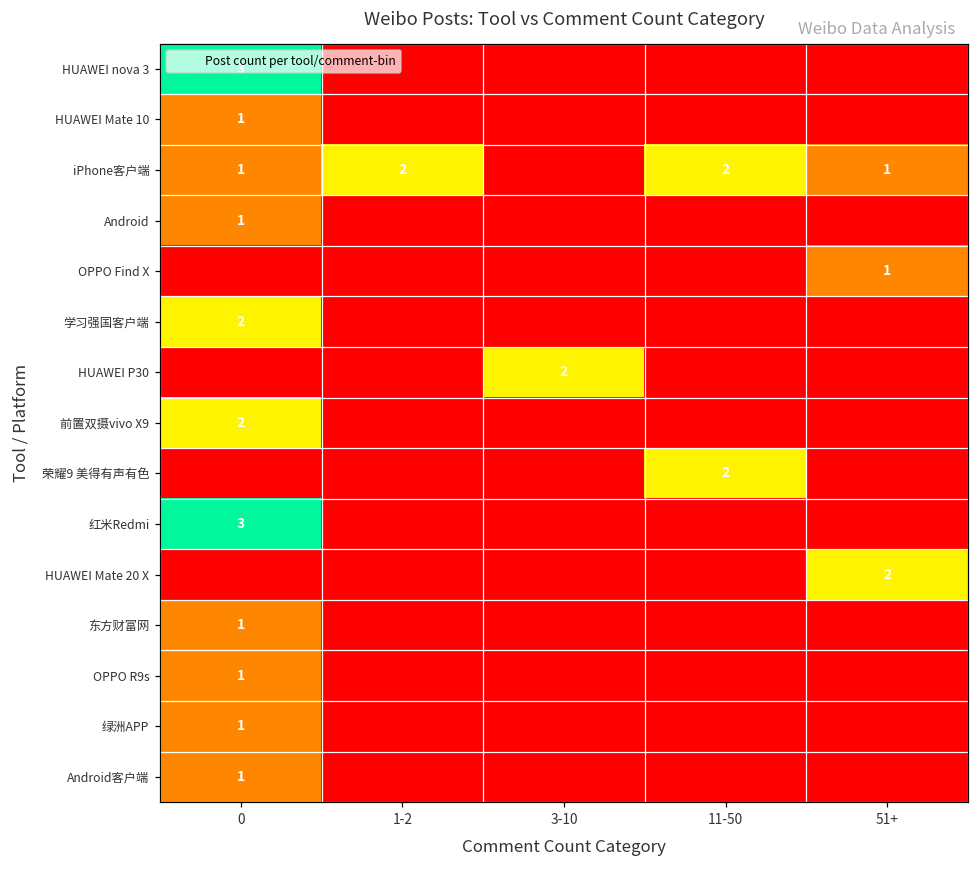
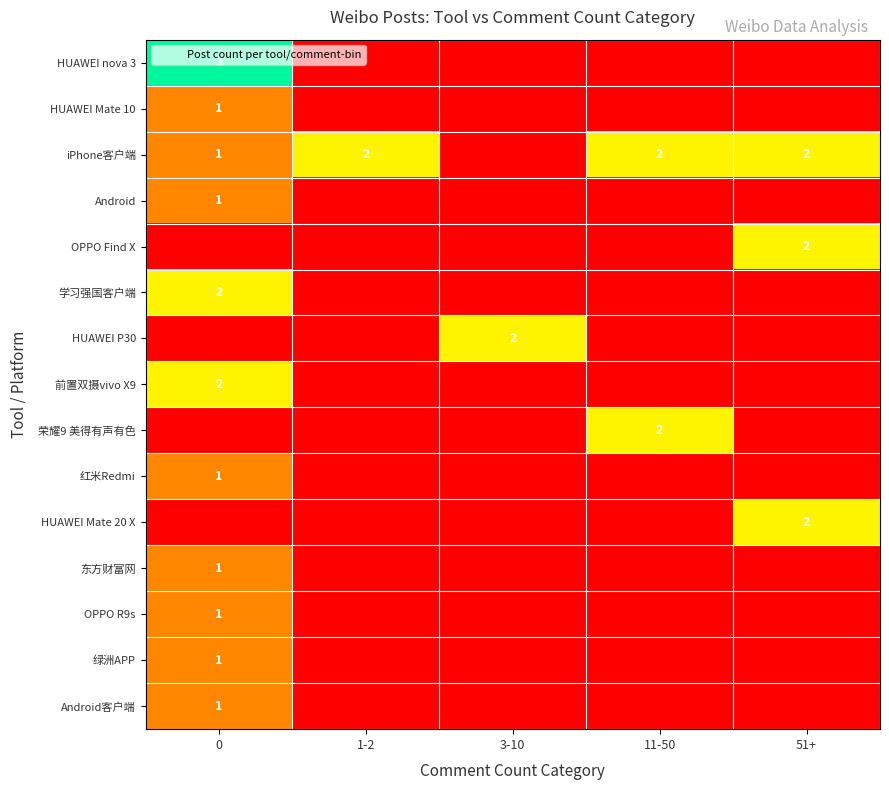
  {
    "HUAWEI Mate 10": {
      "0": 1
    },
    "iPhone客户端": {
      "0": 1,
      "1-2": 2,
      "11-50": 2,
-     "51+": 1
+     "51+": 2
    },
    "Android": {
      "0": 1
    },
    "OPPO Find X": {
-     "51+": 1
+     "51+": 2
    },
    "学习强国客户端": {
      "0": 2
    },
    "HUAWEI P30": {
      "3-10": 2
    },
    "前置双摄vivo X9": {
      "0": 2
    },
    "荣耀9 美得有声有色": {
      "11-50": 2
    },
    "红米Redmi": {
-     "0": 3
+     "0": 1
    },
    "HUAWEI Mate 20 X": {
      "51+": 2
    },
    "东方财富网": {
      "0": 1
    },
    "OPPO R9s": {
      "0": 1
    },
    "绿洲APP": {
      "0": 1
    },
    "Android客户端": {
      "0": 1
    }
  }
